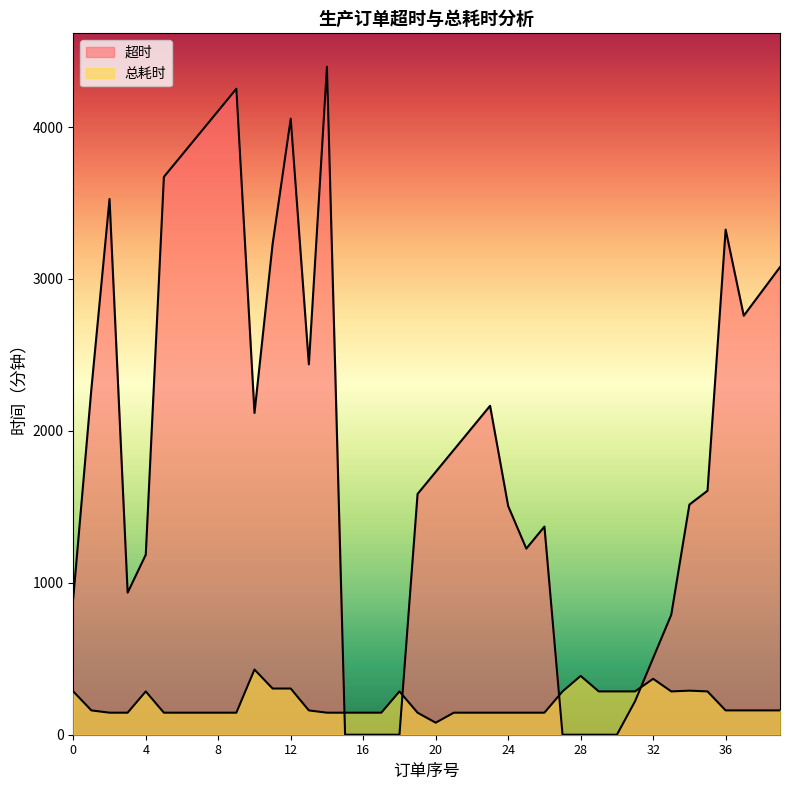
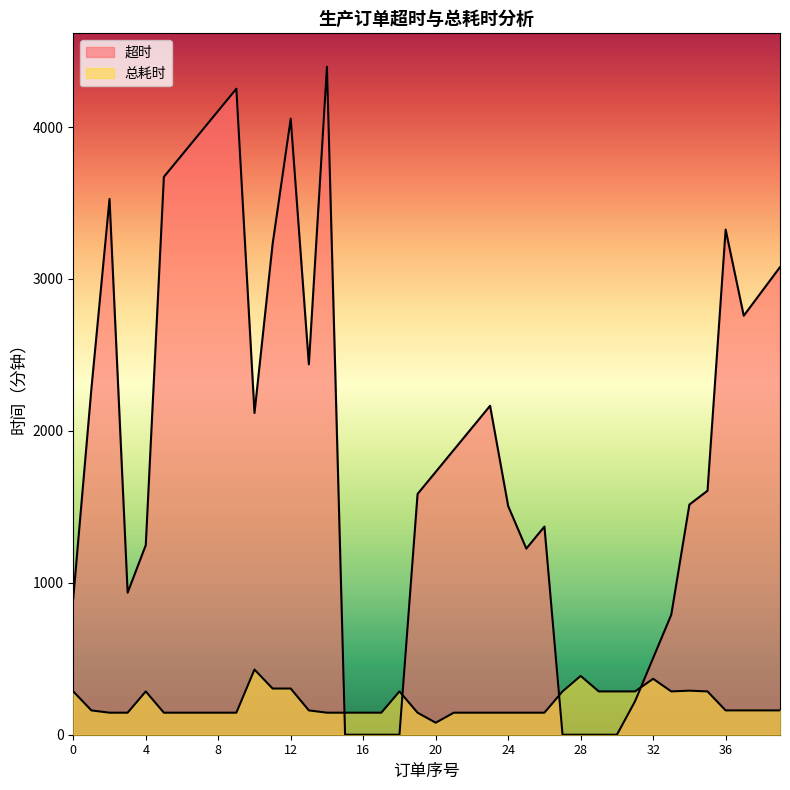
  {
    "超时": {
      "0": 900,
-     "4": 1190,
+     "4": 1250,
      "8": 4110,
      "12": 4060,
      "16": 0,
      "20": 1730,
      "24": 1510,
      "28": 0,
      "32": 510,
      "36": 3330
    },
    "总耗时": {
      "0": 290,
      "4": 290,
      "8": 150,
      "12": 300,
      "16": 150,
      "20": 80,
      "24": 150,
      "28": 390,
      "32": 370,
      "36": 160
    }
  }
